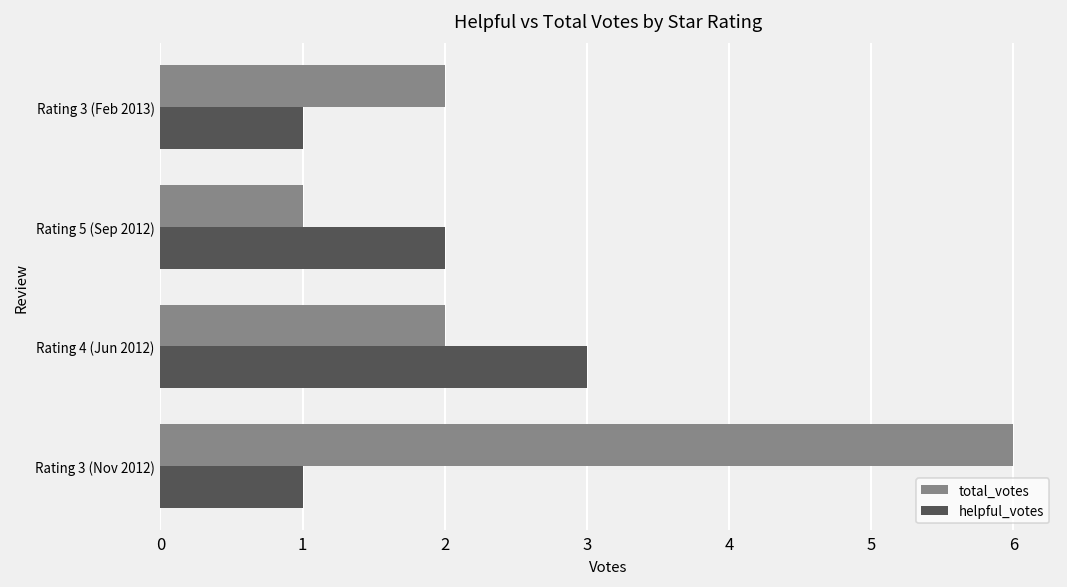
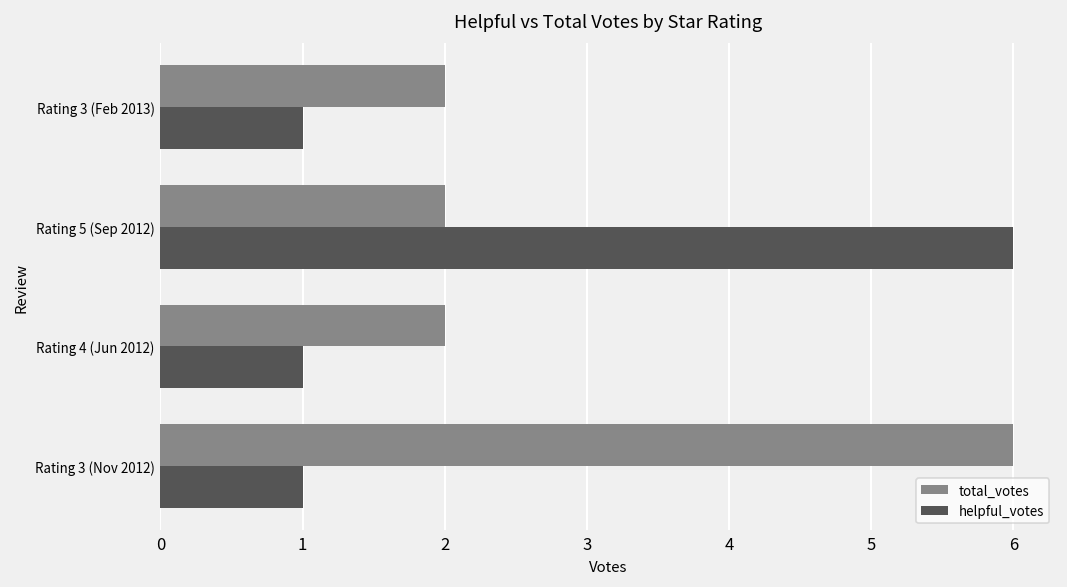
  {
    "total_votes": {
      "Rating 3 (Feb 2013)": 2,
-     "Rating 5 (Sep 2012)": 1,
+     "Rating 5 (Sep 2012)": 2,
      "Rating 4 (Jun 2012)": 2,
      "Rating 3 (Nov 2012)": 6
    },
    "helpful_votes": {
      "Rating 3 (Feb 2013)": 1,
-     "Rating 5 (Sep 2012)": 2,
-     "Rating 4 (Jun 2012)": 3,
+     "Rating 5 (Sep 2012)": 6,
+     "Rating 4 (Jun 2012)": 1,
      "Rating 3 (Nov 2012)": 1
    }
  }
